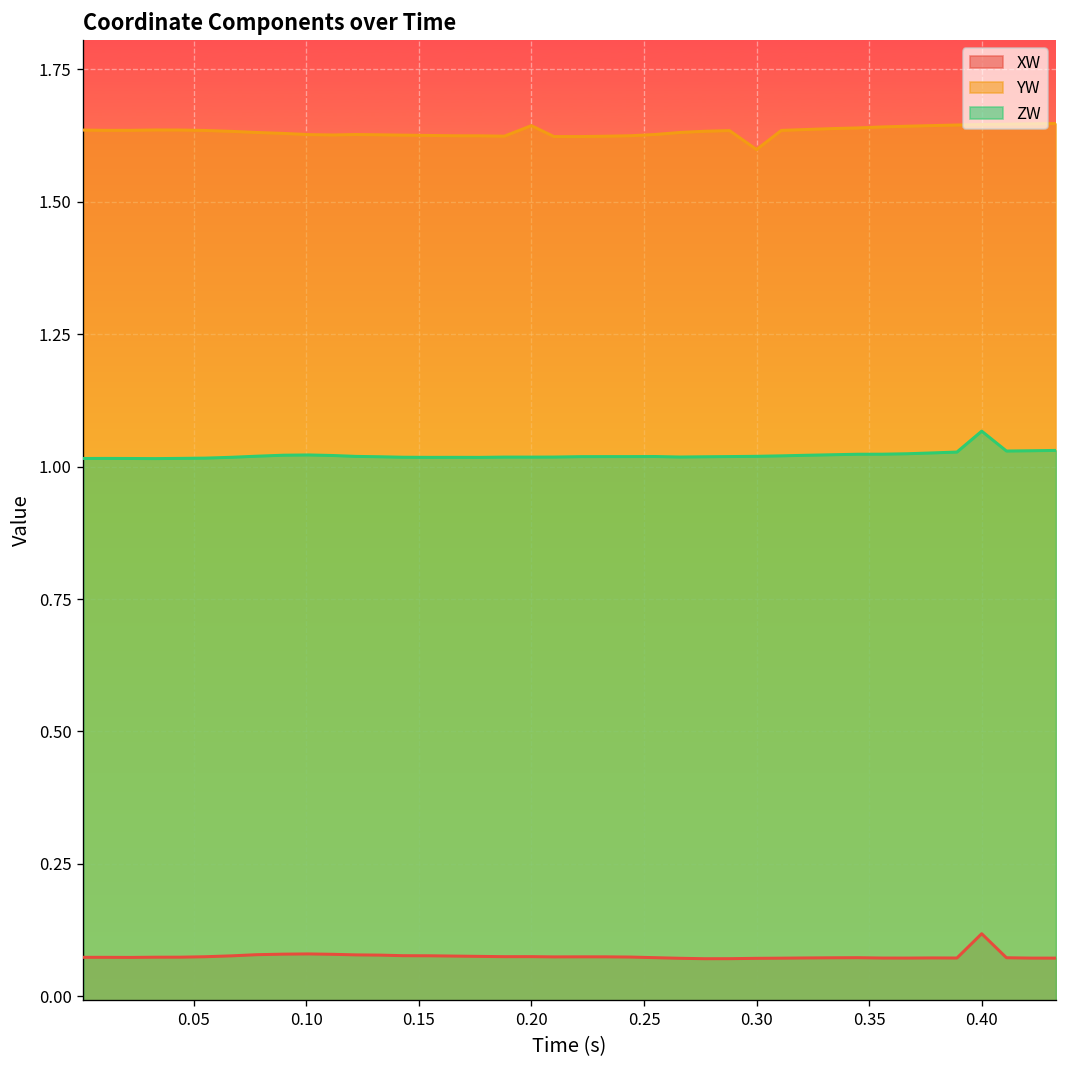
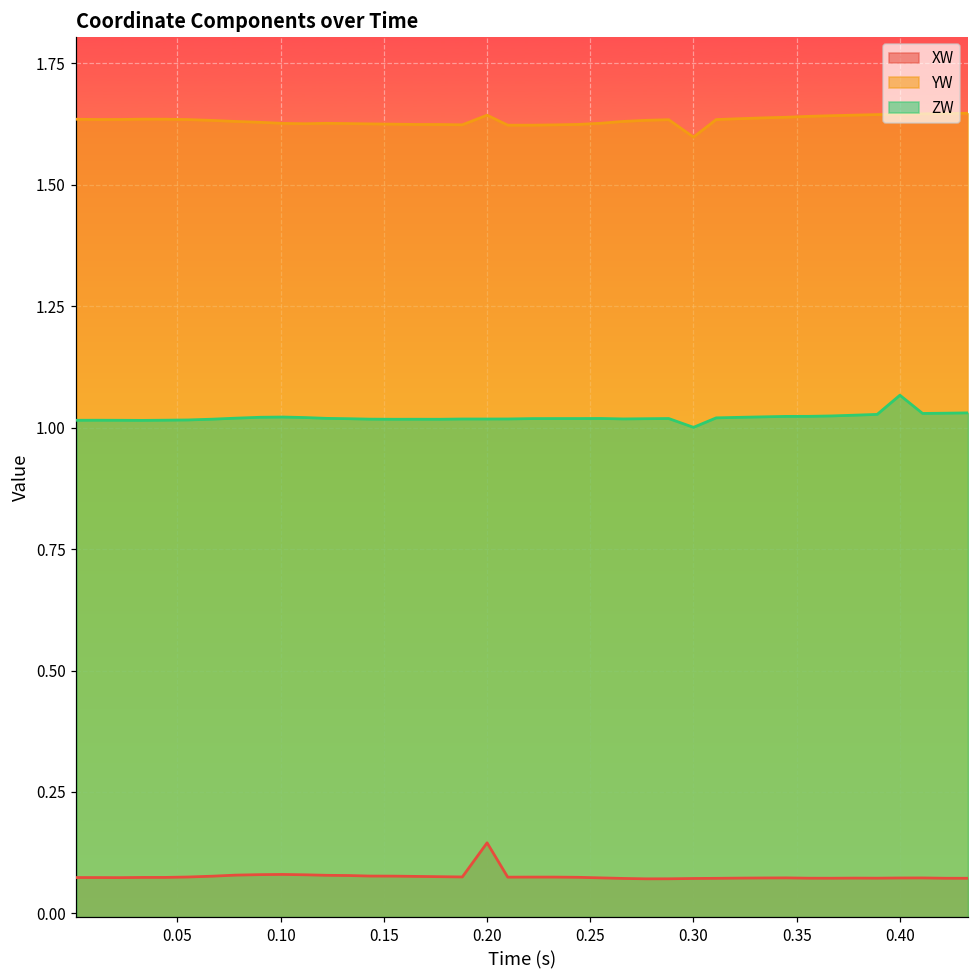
  {
    "XW": {
-     "0.20": 0.07,
+     "0.20": 0.15,
      "0.30": 0.07,
-     "0.40": 0.12
+     "0.40": 0.07
    },
    "YW": {
      "0.20": 1.64,
      "0.30": 1.60
    },
    "ZW": {
      "0.20": 1.02,
-     "0.30": 1.02,
+     "0.30": 1.00,
      "0.40": 1.07
    }
  }
